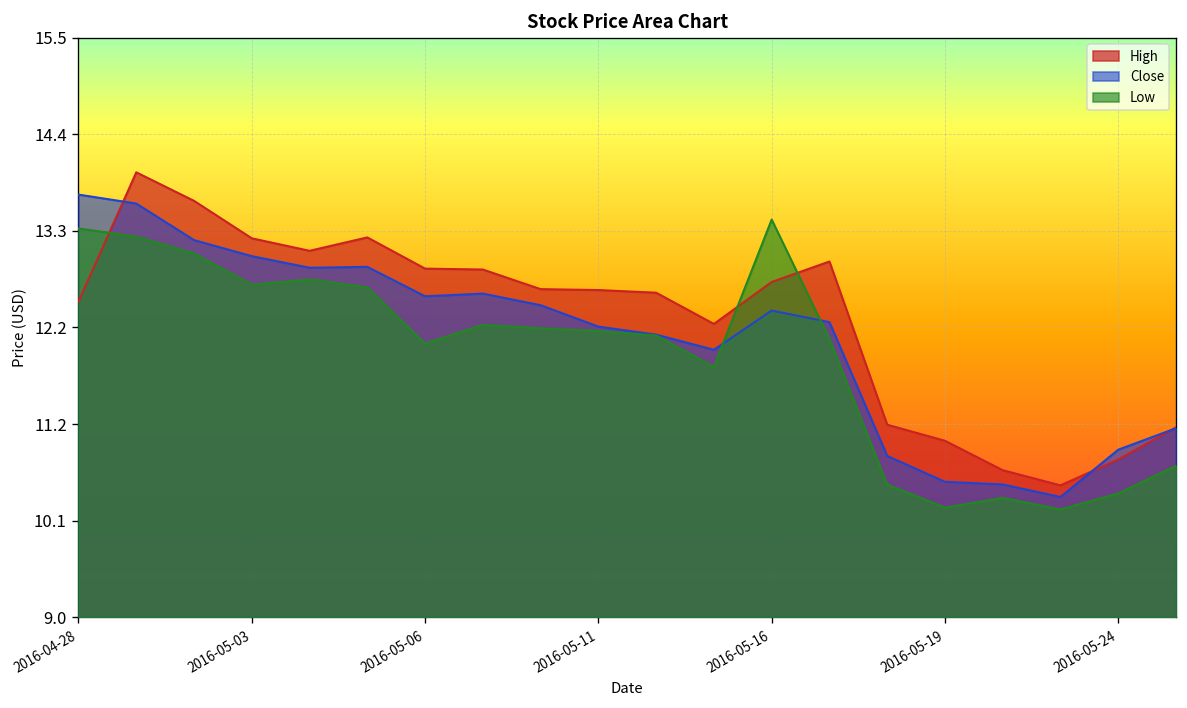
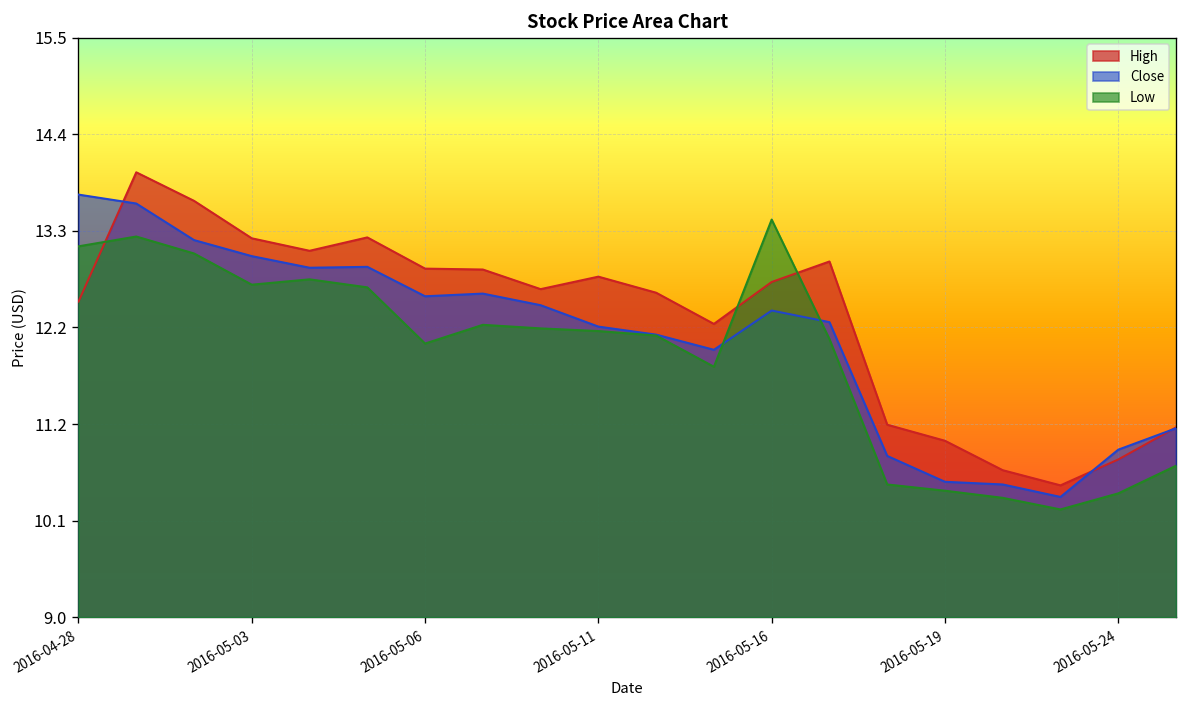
  {
    "High": {
      "2016-04-28": 12.5,
      "2016-05-03": 13.3,
      "2016-05-06": 12.9,
-     "2016-05-11": 12.7,
+     "2016-05-11": 12.8,
      "2016-05-16": 12.8,
      "2016-05-19": 11.0,
      "2016-05-24": 10.8
    },
    "Close": {
      "2016-04-28": 13.7,
      "2016-05-03": 13.1,
      "2016-05-06": 12.6,
      "2016-05-11": 12.3,
      "2016-05-16": 12.4,
      "2016-05-19": 10.5,
      "2016-05-24": 10.9
    },
    "Low": {
-     "2016-04-28": 13.4,
+     "2016-04-28": 13.2,
      "2016-05-03": 12.7,
      "2016-05-06": 12.1,
      "2016-05-11": 12.2,
      "2016-05-16": 13.5,
-     "2016-05-19": 10.2,
+     "2016-05-19": 10.4,
      "2016-05-24": 10.4
    }
  }
